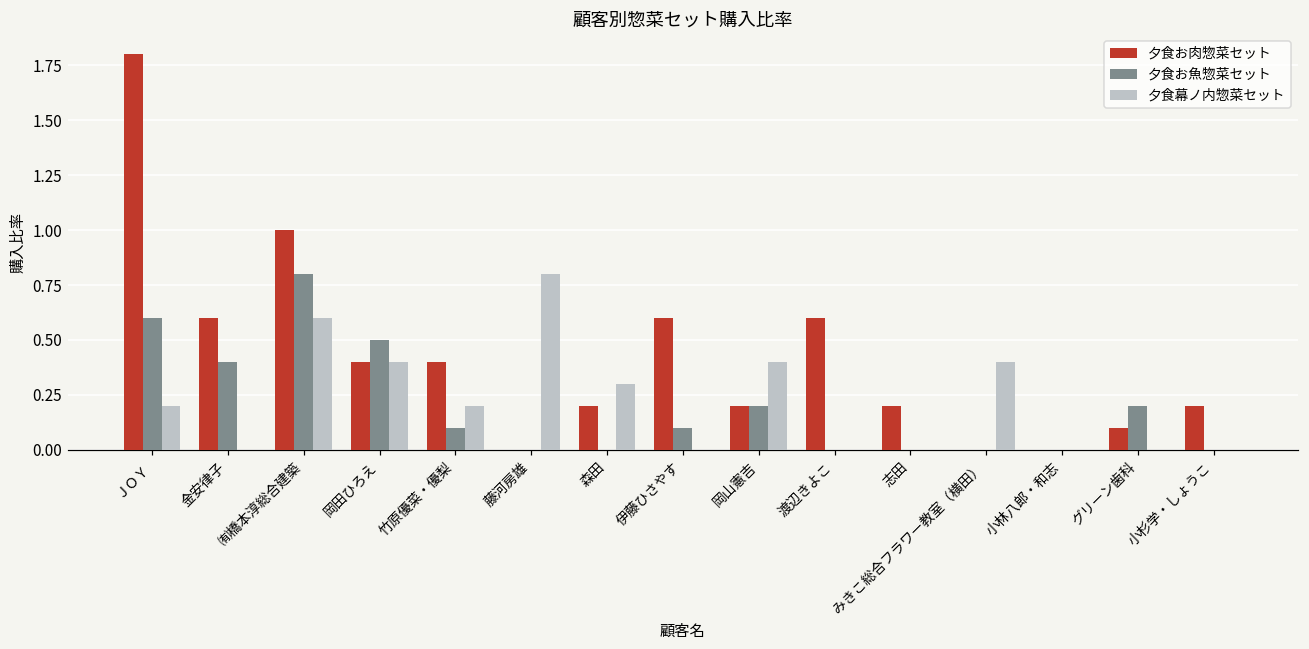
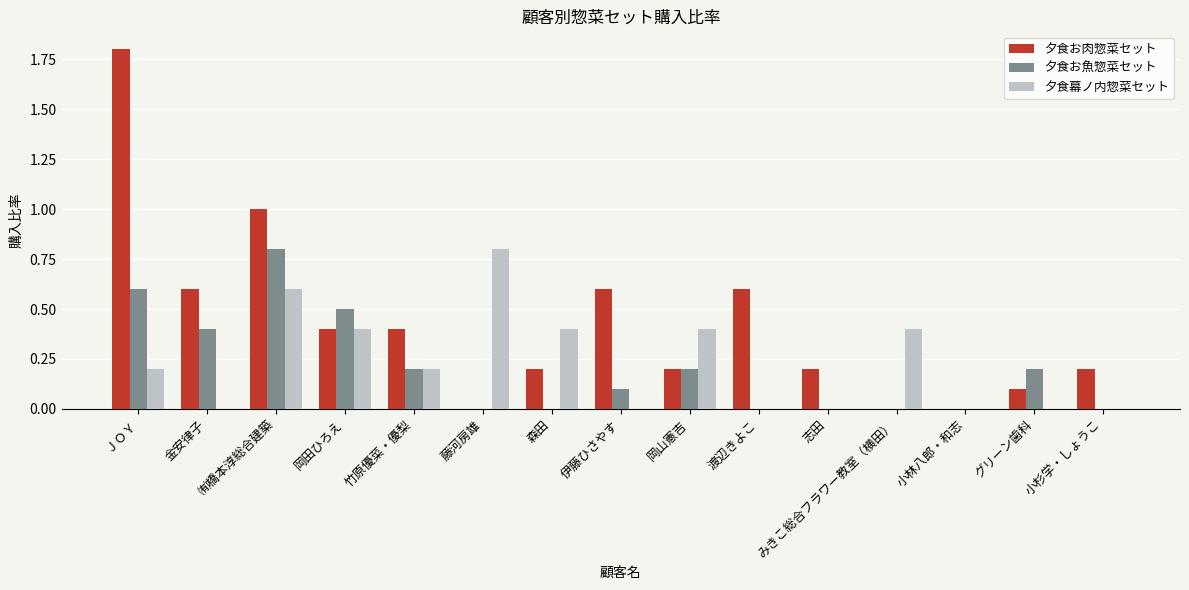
  {
    "夕食お肉惣菜セット": {
      "ＪＯＹ": 1.8,
      "金安律子": 0.6,
      "㈲橋本淳総合建築": 1.0,
      "岡田ひろえ": 0.4,
      "竹原優菜・優梨": 0.4,
      "藤河房雄": 0.0,
      "森田": 0.2,
      "伊藤ひさやす": 0.6,
      "岡山憲吉": 0.2,
      "渡辺きよこ": 0.6,
      "志田": 0.2,
      "みきこ総合フラワー教室（横田）": 0.0,
      "小林八郎・和志": 0.0,
      "グリーン歯科": 0.1,
      "小杉学・しょうこ": 0.2
    },
    "夕食お魚惣菜セット": {
      "ＪＯＹ": 0.6,
      "金安律子": 0.4,
      "㈲橋本淳総合建築": 0.8,
      "岡田ひろえ": 0.5,
-     "竹原優菜・優梨": 0.1,
+     "竹原優菜・優梨": 0.2,
      "藤河房雄": 0.0,
      "森田": 0.0,
      "伊藤ひさやす": 0.1,
      "岡山憲吉": 0.2,
      "渡辺きよこ": 0.0,
      "志田": 0.0,
      "みきこ総合フラワー教室（横田）": 0.0,
      "小林八郎・和志": 0.0,
      "グリーン歯科": 0.2,
      "小杉学・しょうこ": 0.0
    },
    "夕食幕ノ内惣菜セット": {
      "ＪＯＹ": 0.2,
      "金安律子": 0.0,
      "㈲橋本淳総合建築": 0.6,
      "岡田ひろえ": 0.4,
      "竹原優菜・優梨": 0.2,
      "藤河房雄": 0.8,
-     "森田": 0.3,
+     "森田": 0.4,
      "伊藤ひさやす": 0.0,
      "岡山憲吉": 0.4,
      "渡辺きよこ": 0.0,
      "志田": 0.0,
      "みきこ総合フラワー教室（横田）": 0.4,
      "小林八郎・和志": 0.0,
      "グリーン歯科": 0.0,
      "小杉学・しょうこ": 0.0
    }
  }
